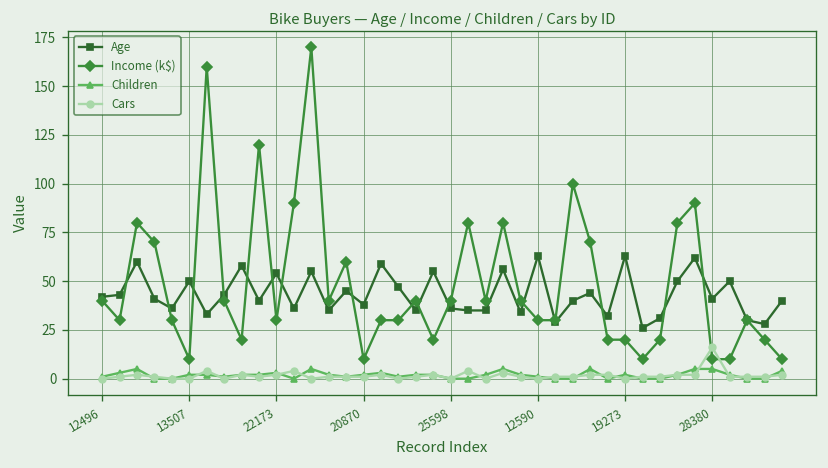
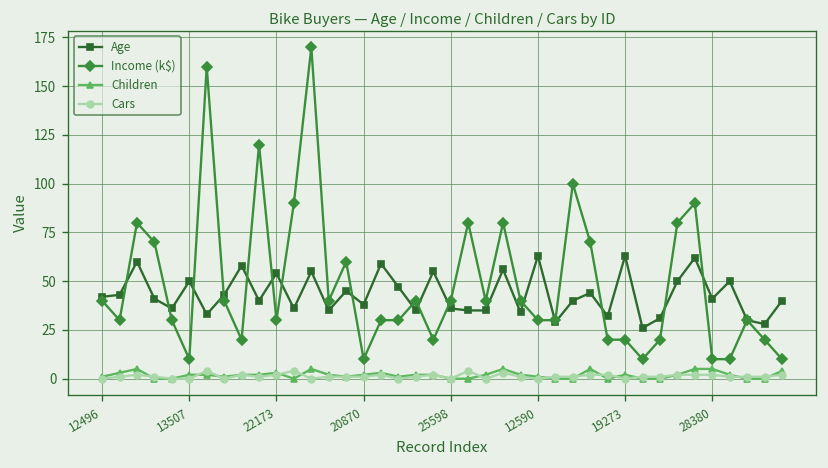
  {
    "Children": {
      "13507": 2,
      "19273": 2,
      "28380": 5
    },
    "Cars": {
      "13507": 0,
      "19273": 0,
-     "28380": 16
+     "28380": 2
    }
  }
